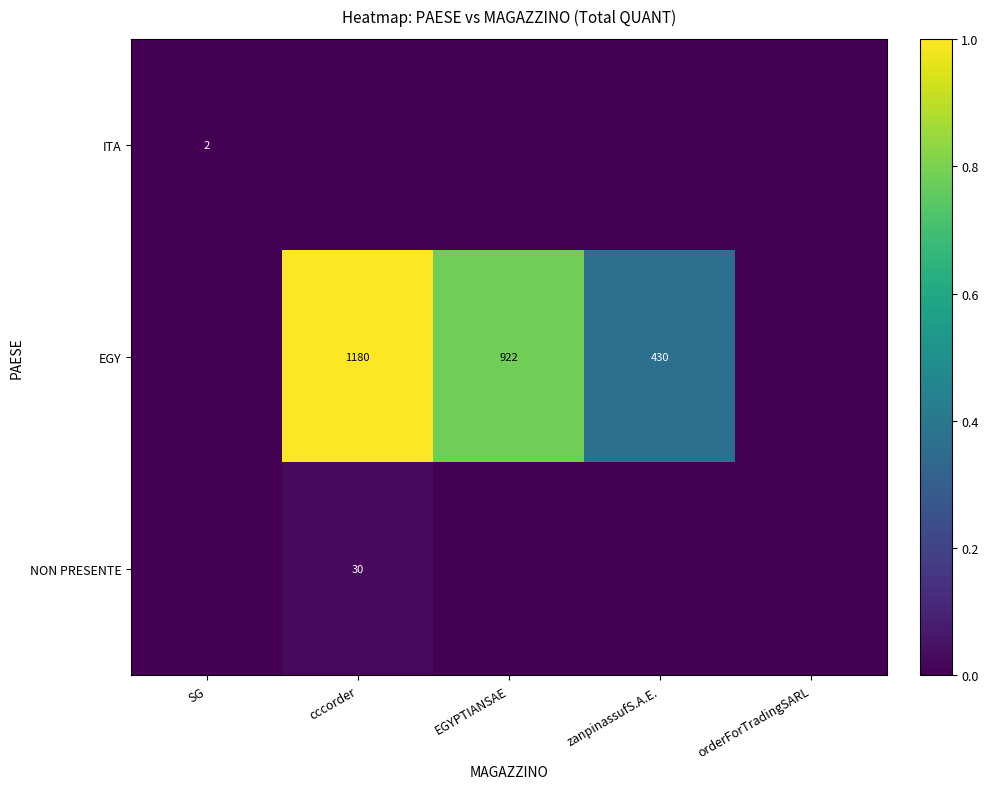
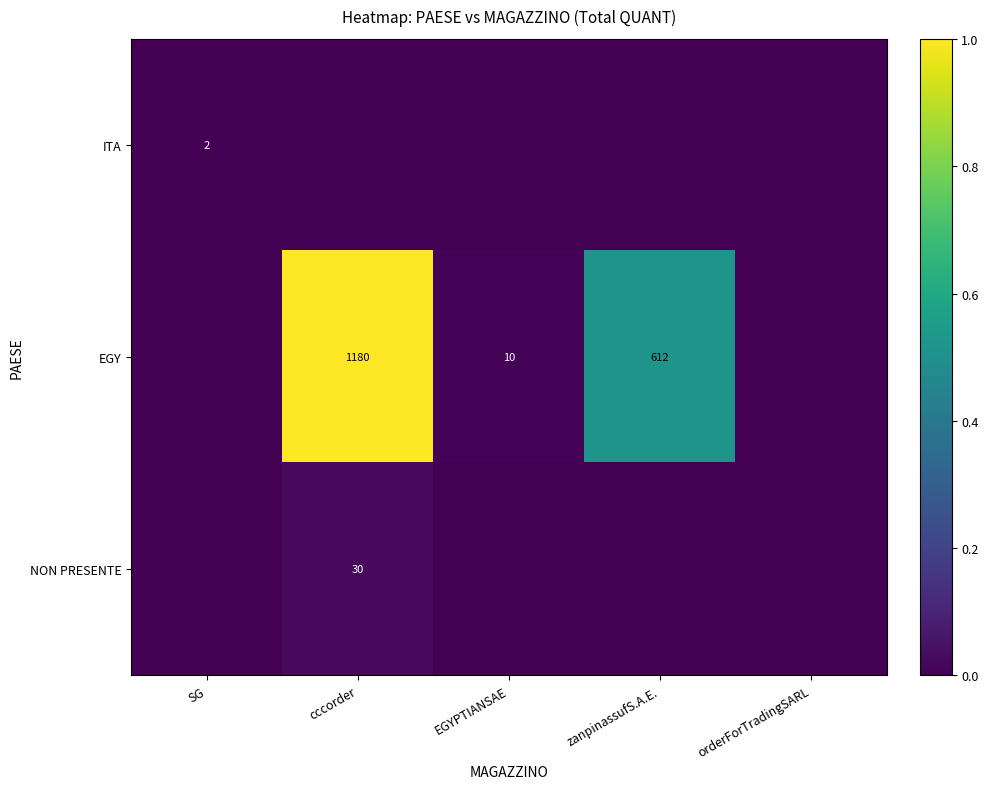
  {
    "ITA": {
      "SG": 2
    },
    "EGY": {
      "cccorder": 1180,
-     "EGYPTIANSAE": 922,
-     "zanpinassufS.A.E.": 430
+     "EGYPTIANSAE": 10,
+     "zanpinassufS.A.E.": 612
    },
    "NON PRESENTE": {
      "cccorder": 30
    }
  }
